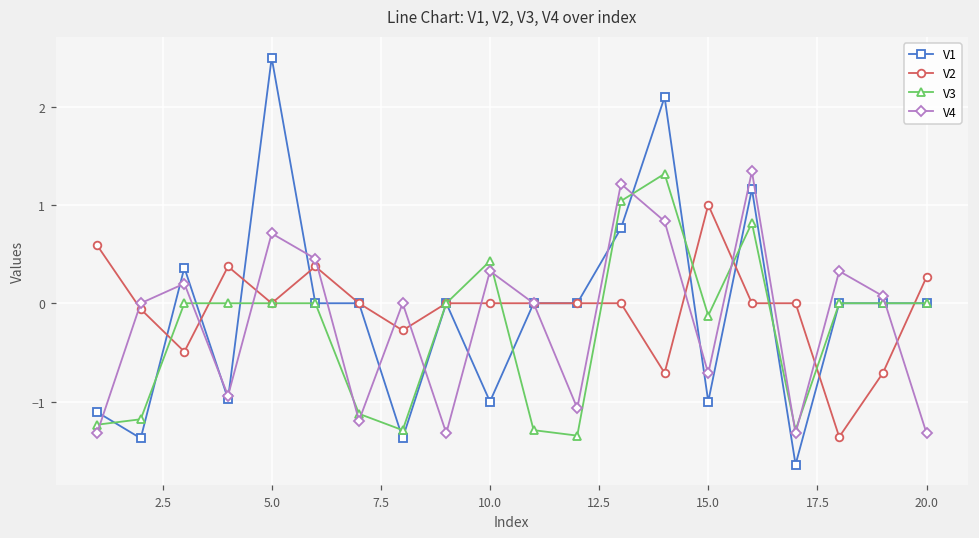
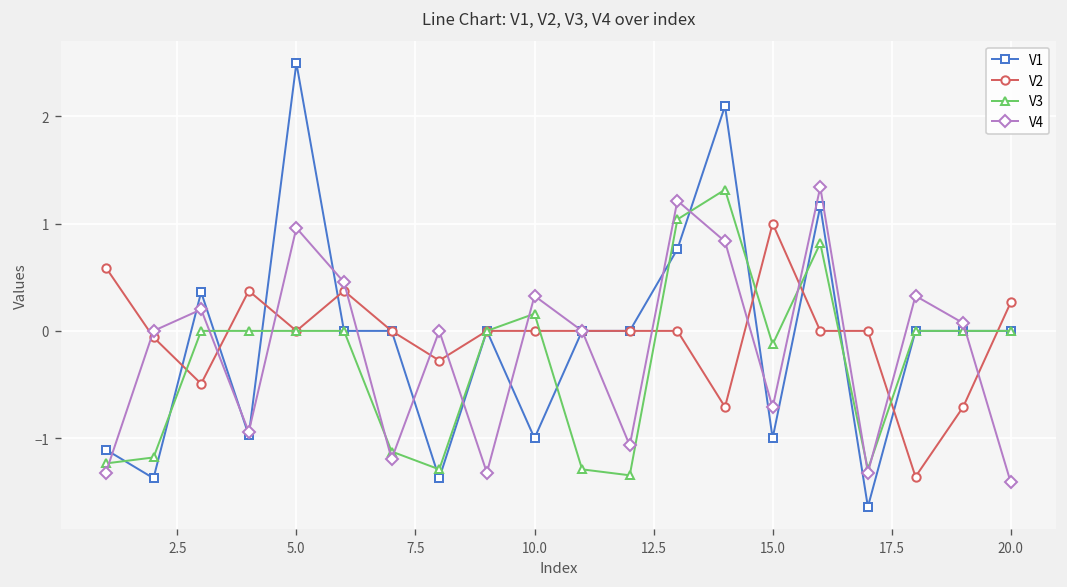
  {
    "V1": {
      "5.0": 2.5,
      "10.0": -1.0,
      "15.0": -1.0
    },
    "V2": {
      "10.0": 0.0,
      "15.0": 1.0,
      "20.0": 0.3
    },
    "V3": {
-     "10.0": 0.4,
+     "10.0": 0.2,
      "15.0": -0.1
    },
    "V4": {
-     "5.0": 0.7,
+     "5.0": 1.0,
      "10.0": 0.3,
      "15.0": -0.7,
-     "20.0": -1.3
+     "20.0": -1.4
    }
  }
